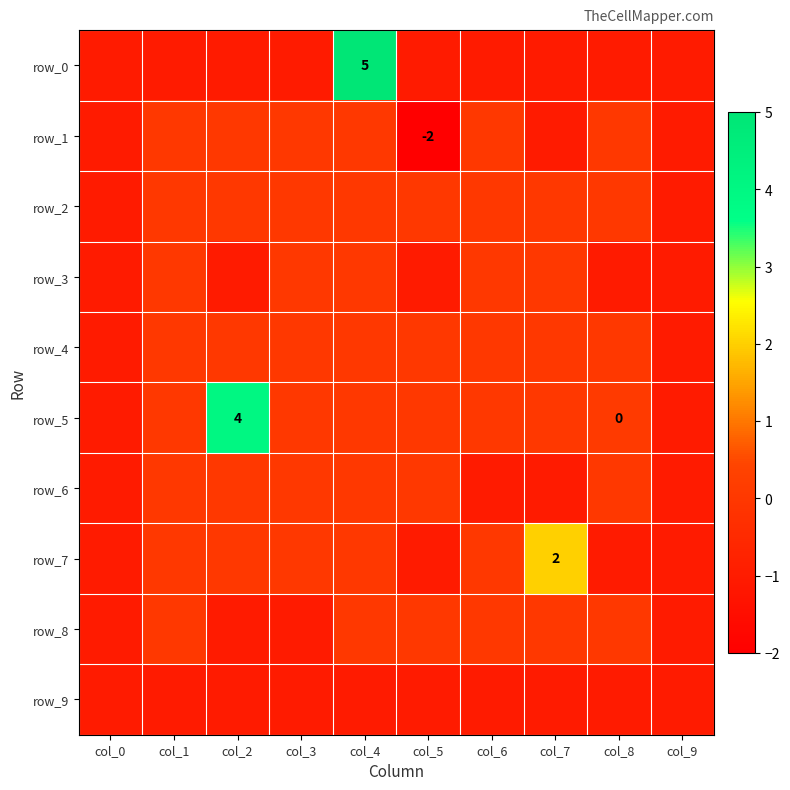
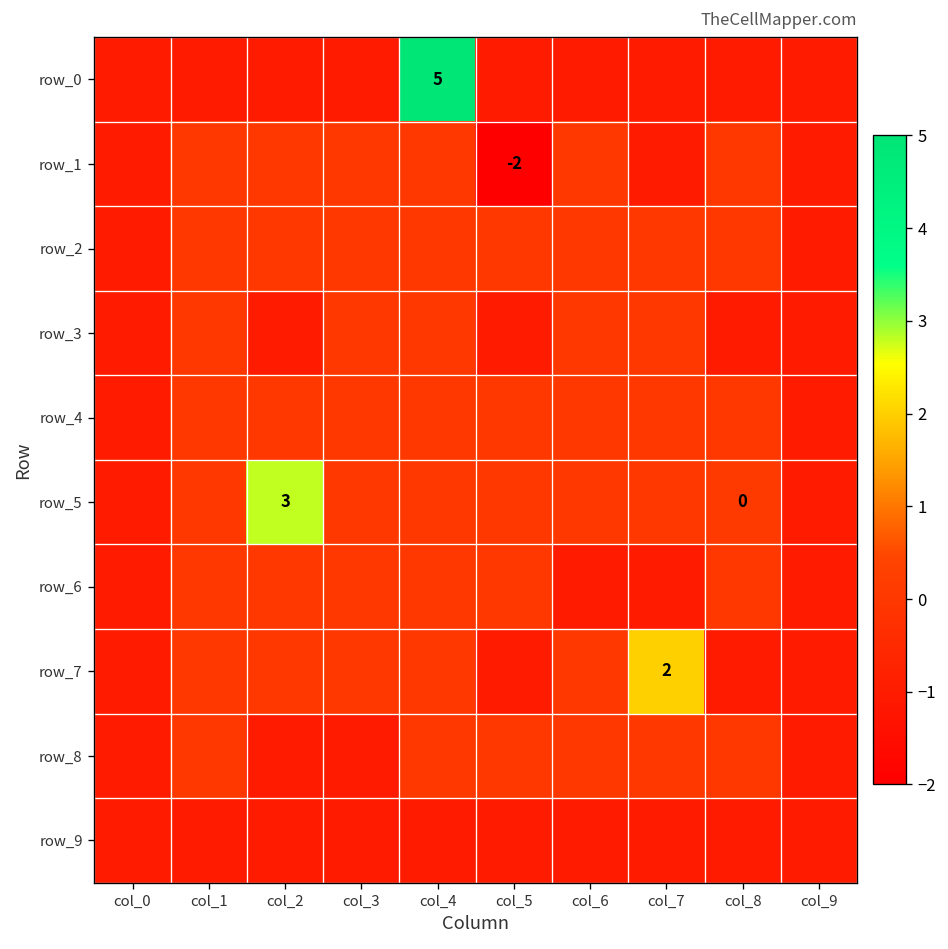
  {
    "row_0": {
      "col_4": 5
    },
    "row_1": {
      "col_5": -2
    },
    "row_5": {
-     "col_2": 4,
+     "col_2": 3,
      "col_8": 0
    },
    "row_7": {
      "col_7": 2
    }
  }
